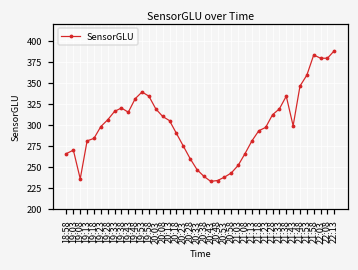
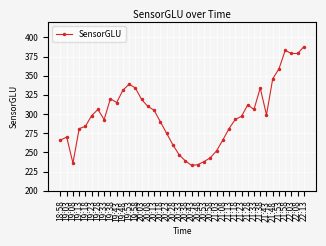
  {
    "18:58": 270,
    "19:03": 270,
    "19:08": 240,
    "19:13": 280,
    "19:18": 280,
    "19:23": 300,
    "19:28": 310,
-   "19:33": 320,
+   "19:33": 290,
    "19:38": 320,
    "19:43": 320,
    "19:48": 330,
    "19:53": 340,
    "19:58": 330,
    "20:03": 320,
    "20:08": 310,
    "20:13": 310,
    "20:18": 290,
    "20:23": 280,
    "20:28": 260,
    "20:33": 250,
    "20:38": 240,
    "20:43": 230,
    "20:48": 230,
    "20:53": 240,
    "20:58": 240,
    "21:03": 250,
    "21:08": 270,
    "21:13": 280,
    "21:18": 290,
    "21:23": 300,
    "21:28": 310,
-   "21:33": 320,
+   "21:33": 310,
    "21:38": 330,
    "21:43": 300,
    "21:48": 350,
    "21:53": 360,
    "21:58": 380,
    "22:03": 380,
    "22:08": 380,
    "22:13": 390
  }
